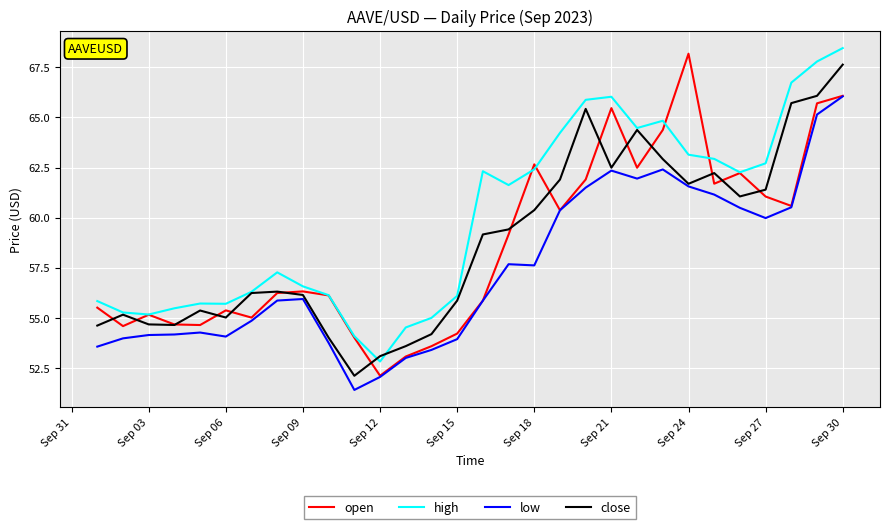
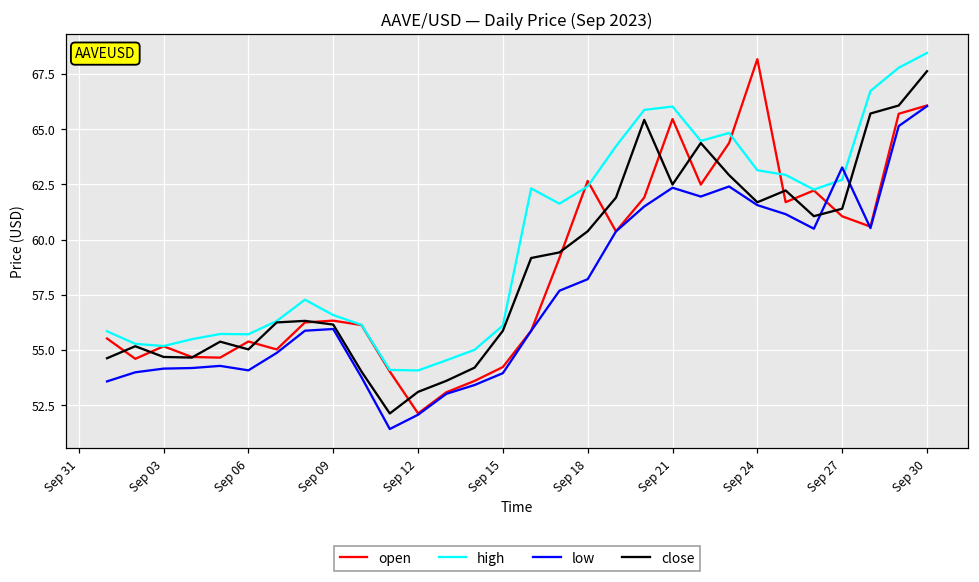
  {
    "open": {
      "Sep 06": 55.4,
      "Sep 09": 56.3,
      "Sep 15": 54.2,
      "Sep 18": 62.7,
      "Sep 21": 65.5,
      "Sep 24": 68.2,
      "Sep 27": 61.1
    },
    "high": {
      "Sep 06": 55.7,
      "Sep 09": 56.6,
-     "Sep 12": 52.8,
+     "Sep 12": 54.1,
      "Sep 15": 56.1,
      "Sep 18": 62.4,
      "Sep 21": 66.0,
      "Sep 24": 63.1,
      "Sep 27": 62.7,
      "Sep 30": 68.4
    },
    "low": {
      "Sep 03": 54.2,
      "Sep 06": 54.1,
      "Sep 09": 55.9,
      "Sep 15": 53.9,
-     "Sep 18": 57.6,
+     "Sep 18": 58.2,
      "Sep 21": 62.3,
      "Sep 24": 61.6,
-     "Sep 27": 60.0
+     "Sep 27": 63.3
    },
    "close": {
      "Sep 03": 54.7,
      "Sep 06": 55.0,
      "Sep 09": 56.1,
      "Sep 12": 53.1,
      "Sep 15": 55.9,
      "Sep 18": 60.4,
      "Sep 21": 62.5,
      "Sep 24": 61.7,
      "Sep 27": 61.4,
      "Sep 30": 67.6
    }
  }
